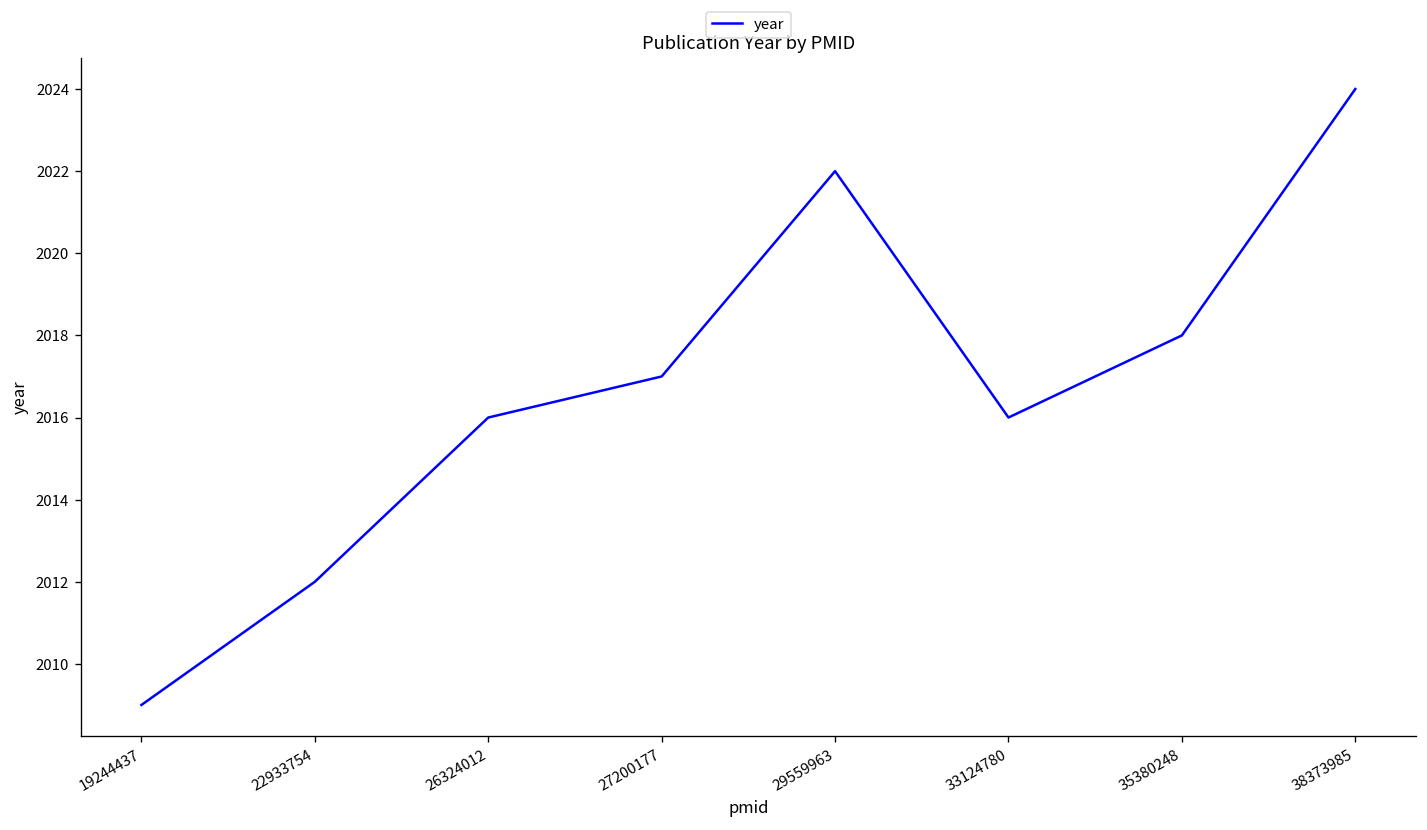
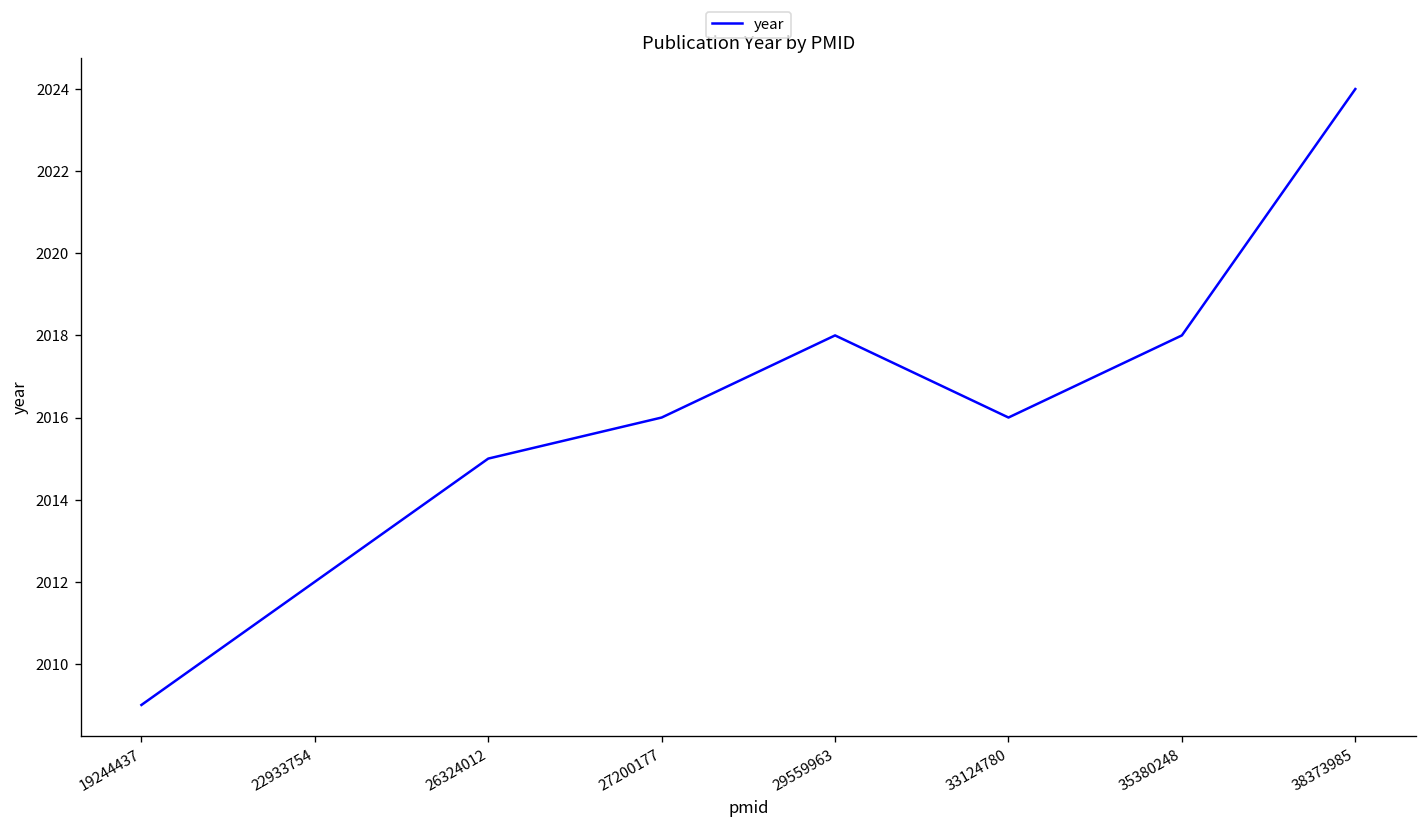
  {
    "19244437": 2009,
    "22933754": 2012,
-   "26324012": 2016,
-   "27200177": 2017,
-   "29559963": 2022,
+   "26324012": 2015,
+   "27200177": 2016,
+   "29559963": 2018,
    "33124780": 2016,
    "35380248": 2018,
    "38373985": 2024
  }
